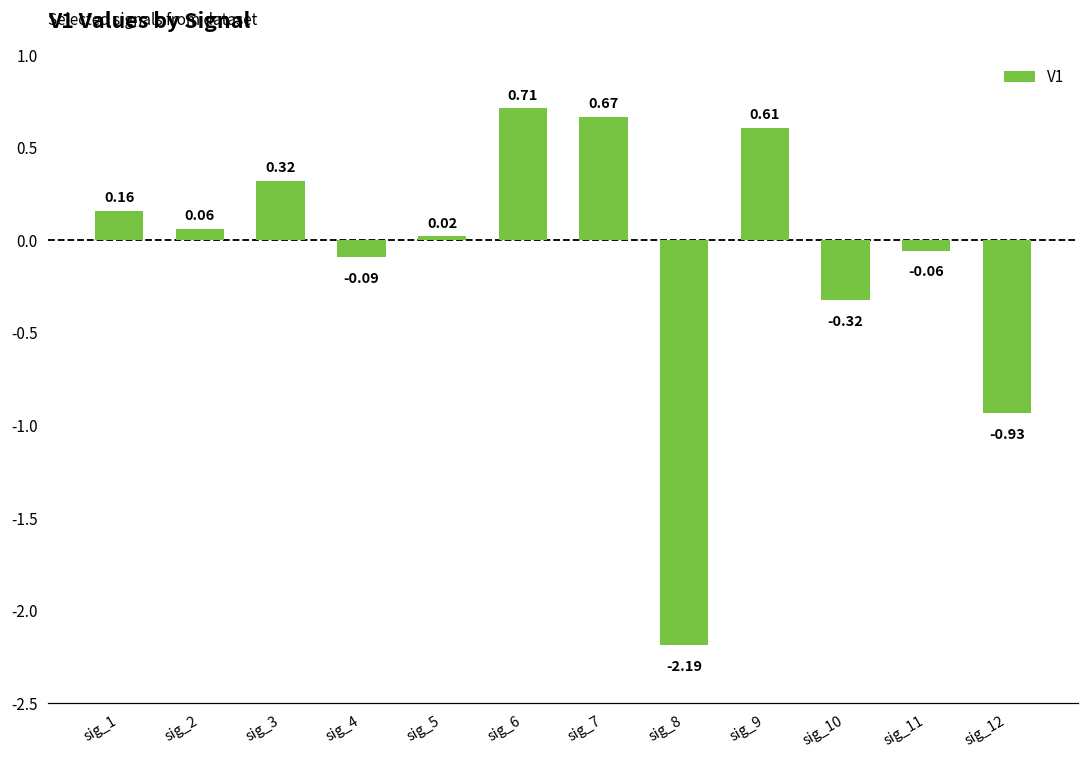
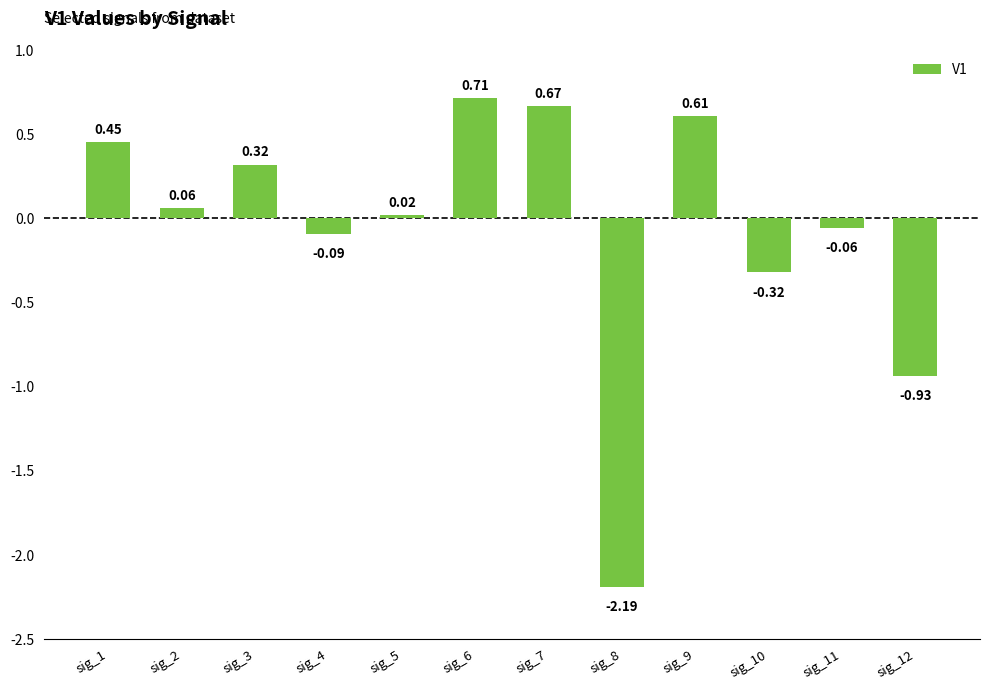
  {
-   "sig_1": 0.16,
+   "sig_1": 0.45,
    "sig_2": 0.06,
    "sig_3": 0.32,
    "sig_4": -0.09,
    "sig_5": 0.02,
    "sig_6": 0.71,
    "sig_7": 0.67,
    "sig_8": -2.19,
    "sig_9": 0.61,
    "sig_10": -0.32,
    "sig_11": -0.06,
    "sig_12": -0.93
  }
